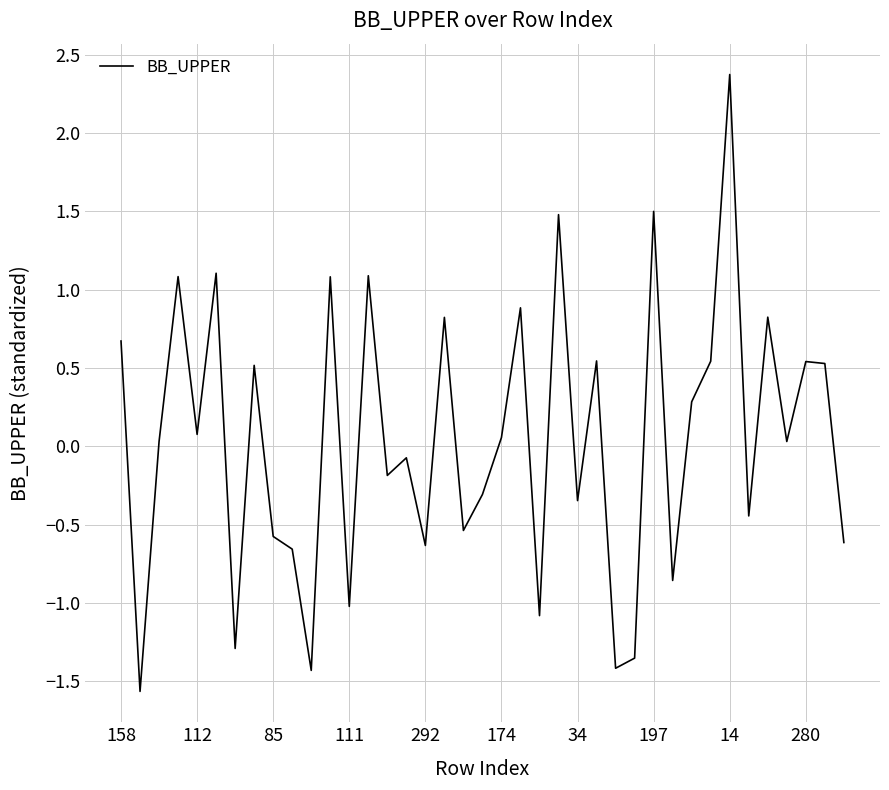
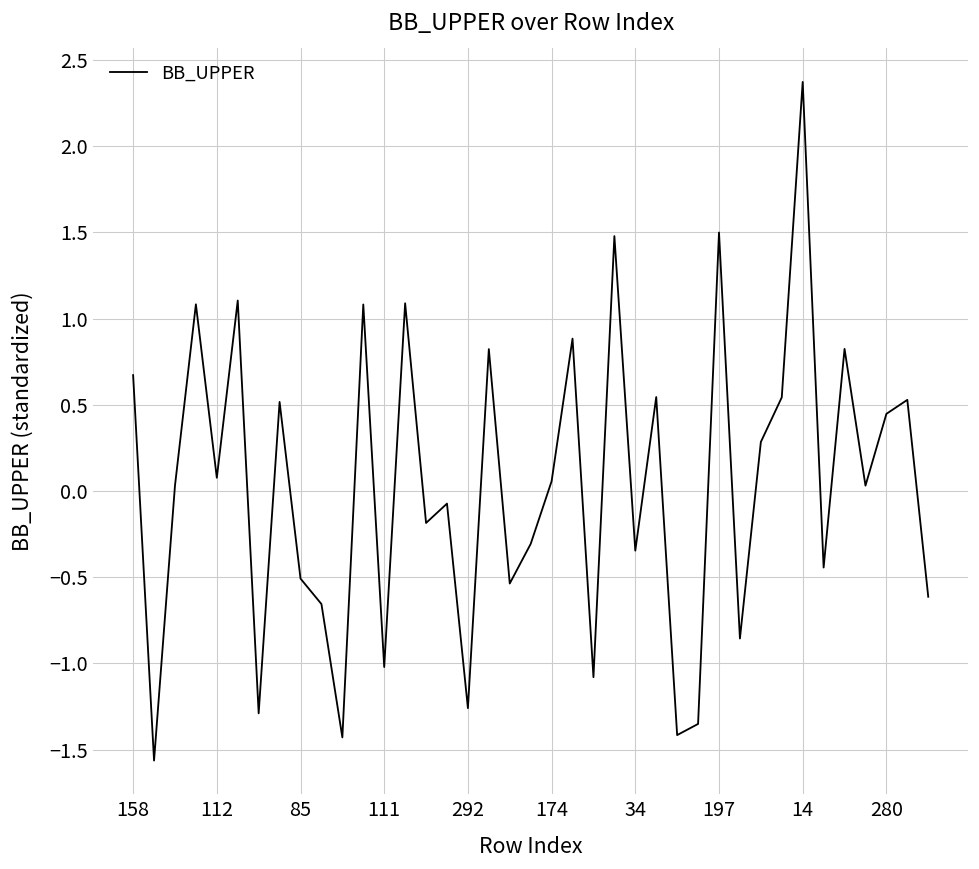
  {
    "158": 0.67,
    "112": 0.08,
-   "85": -0.57,
+   "85": -0.51,
    "111": -1.02,
-   "292": -0.63,
+   "292": -1.26,
    "174": 0.06,
    "197": 1.50,
-   "280": 0.54
+   "280": 0.45
  }
